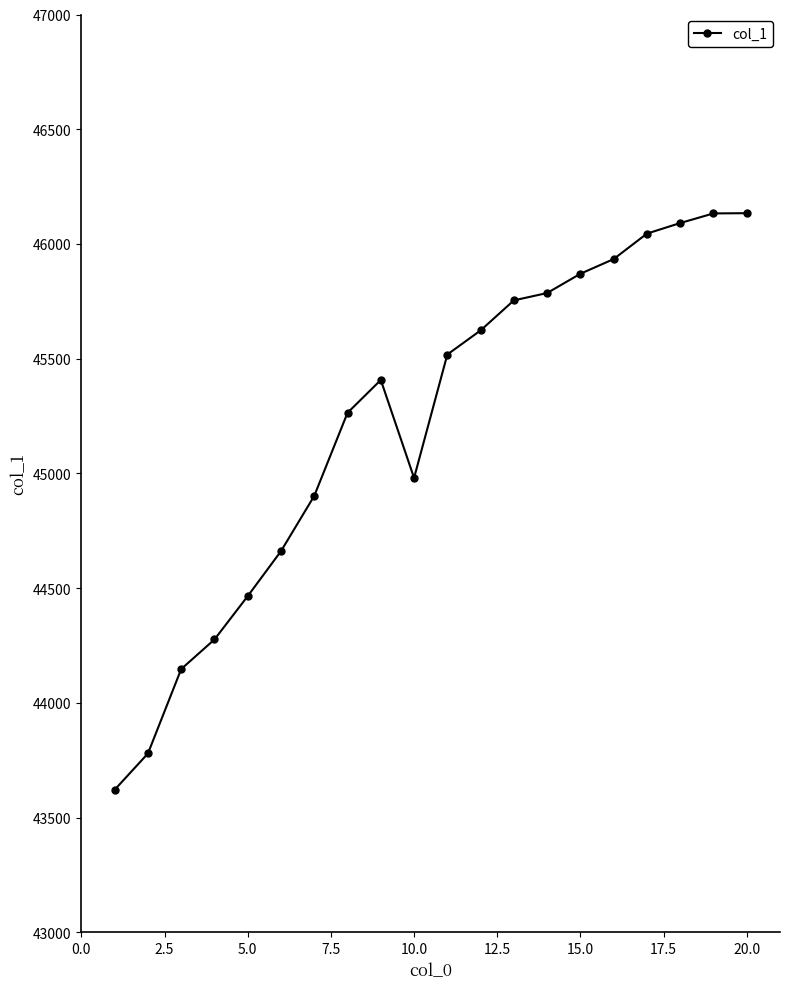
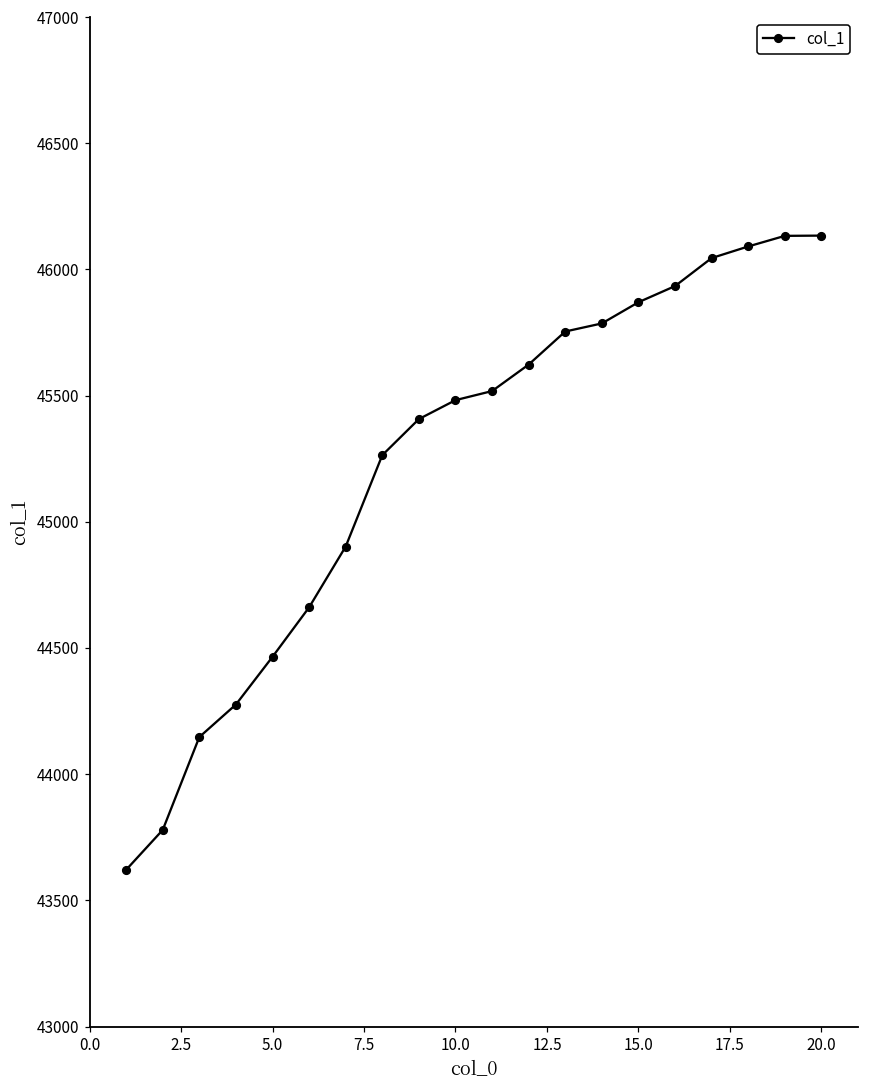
  {
    "5.0": 44470,
-   "10.0": 44980,
+   "10.0": 45480,
    "15.0": 45870,
    "20.0": 46130
  }
